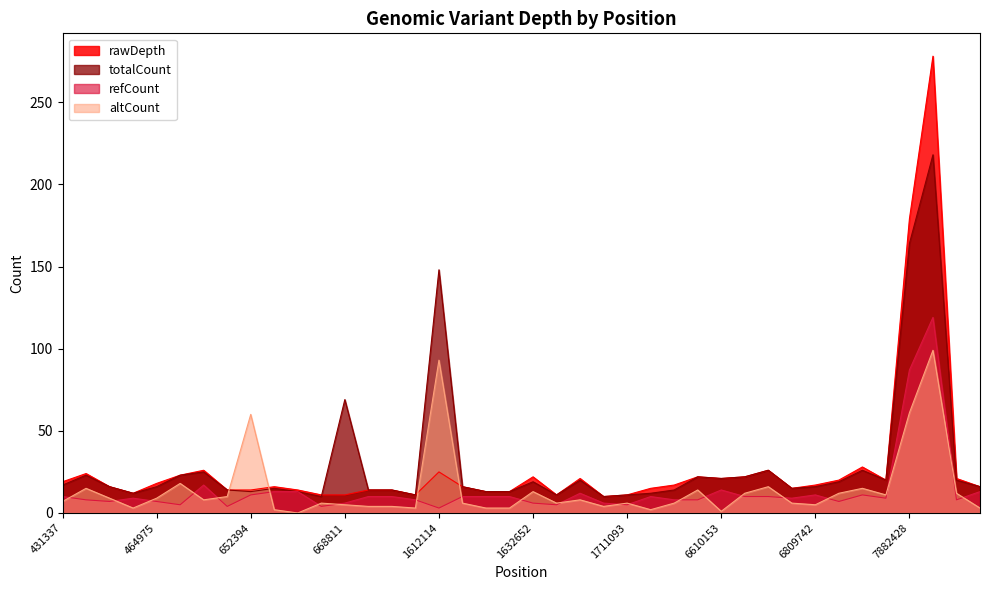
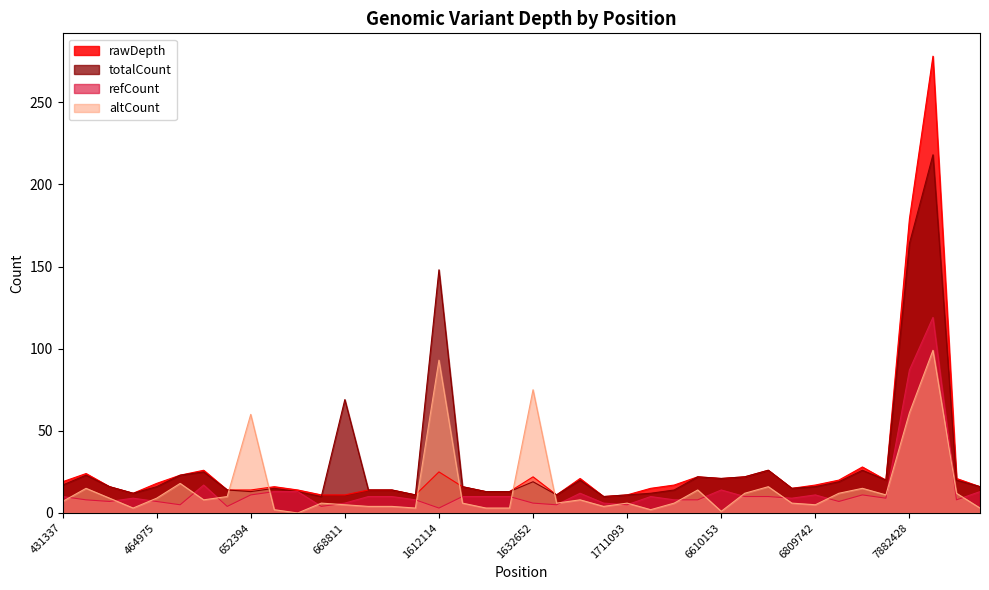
  {
    "rawDepth": {
      "431337": 19,
      "464975": 18,
      "668811": 11,
      "1612114": 25,
      "1632652": 22,
      "7882428": 179
    },
    "totalCount": {
      "431337": 17,
      "464975": 16,
      "668811": 69,
      "1612114": 148,
      "1632652": 19,
      "7882428": 164
    },
    "refCount": {
      "431337": 10,
      "464975": 7,
      "652394": 11,
      "1612114": 3,
      "1632652": 6,
      "6610153": 14,
      "6809742": 11,
      "7882428": 87
    },
    "altCount": {
      "431337": 7,
      "464975": 9,
      "652394": 60,
      "1612114": 93,
-     "1632652": 13,
+     "1632652": 75,
      "6610153": 1,
      "6809742": 5,
      "7882428": 61
    }
  }
